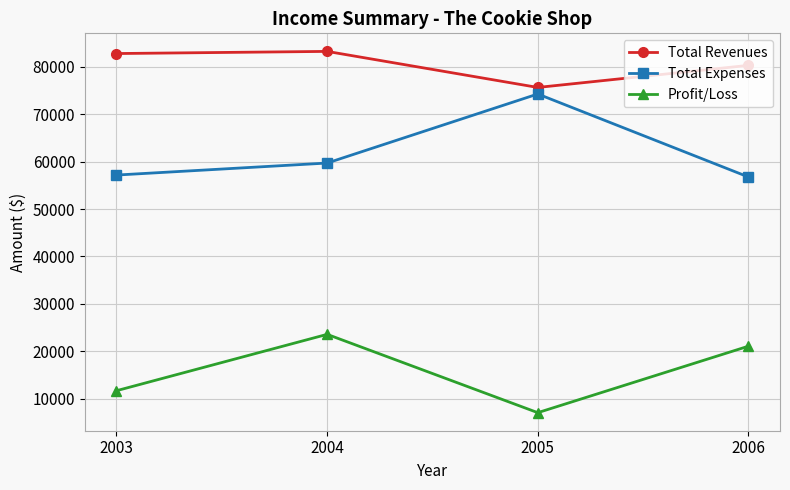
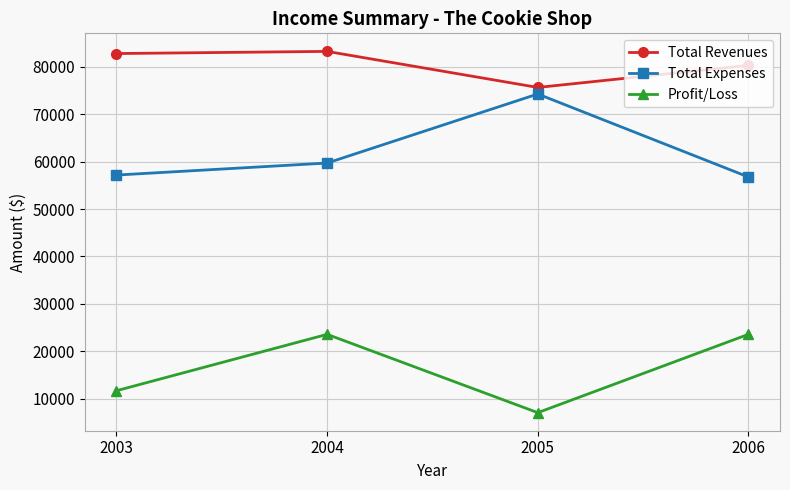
  {
    "Total Revenues": {
      "2003": 83000,
      "2004": 83000,
      "2005": 76000
    },
    "Total Expenses": {
      "2003": 57000,
      "2004": 60000,
      "2005": 74000,
      "2006": 57000
    },
    "Profit/Loss": {
      "2003": 12000,
      "2004": 24000,
      "2005": 7000,
-     "2006": 21000
+     "2006": 24000
    }
  }
